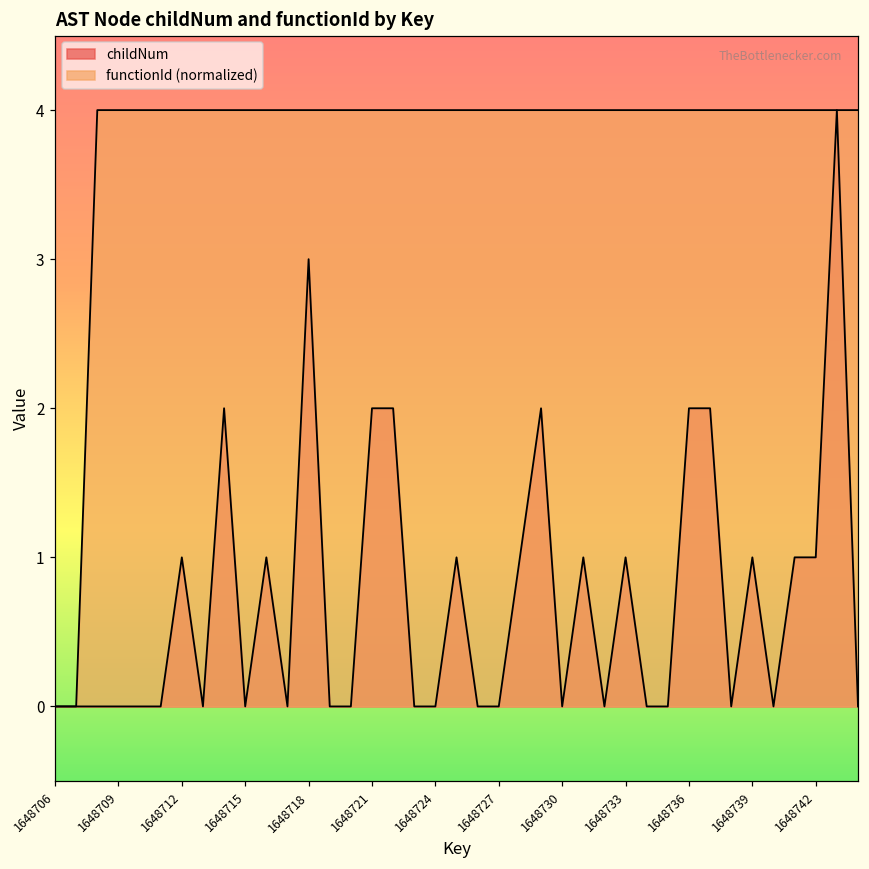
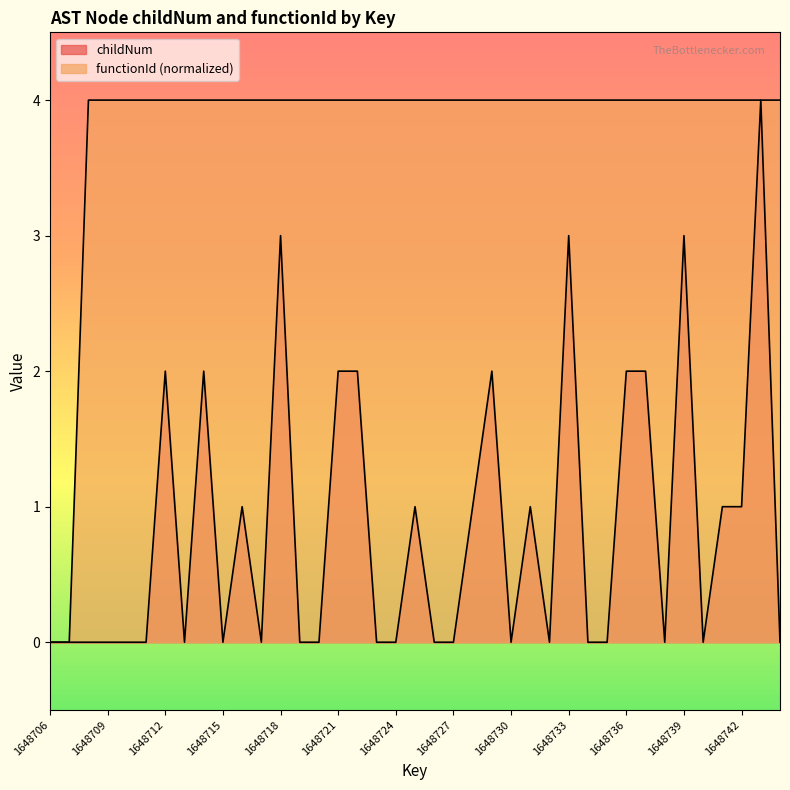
  {
    "childNum": {
      "1648709": 0,
-     "1648712": 1,
+     "1648712": 2,
      "1648715": 0,
      "1648718": 3,
      "1648721": 2,
      "1648724": 0,
      "1648727": 0,
      "1648730": 0,
-     "1648733": 1,
+     "1648733": 3,
      "1648736": 2,
-     "1648739": 1,
+     "1648739": 3,
      "1648742": 1
    },
    "functionId (normalized)": {
      "1648709": 4,
      "1648712": 4,
      "1648715": 4,
      "1648718": 4,
      "1648721": 4,
      "1648724": 4,
      "1648727": 4,
      "1648730": 4,
      "1648733": 4,
      "1648736": 4,
      "1648739": 4,
      "1648742": 4
    }
  }
